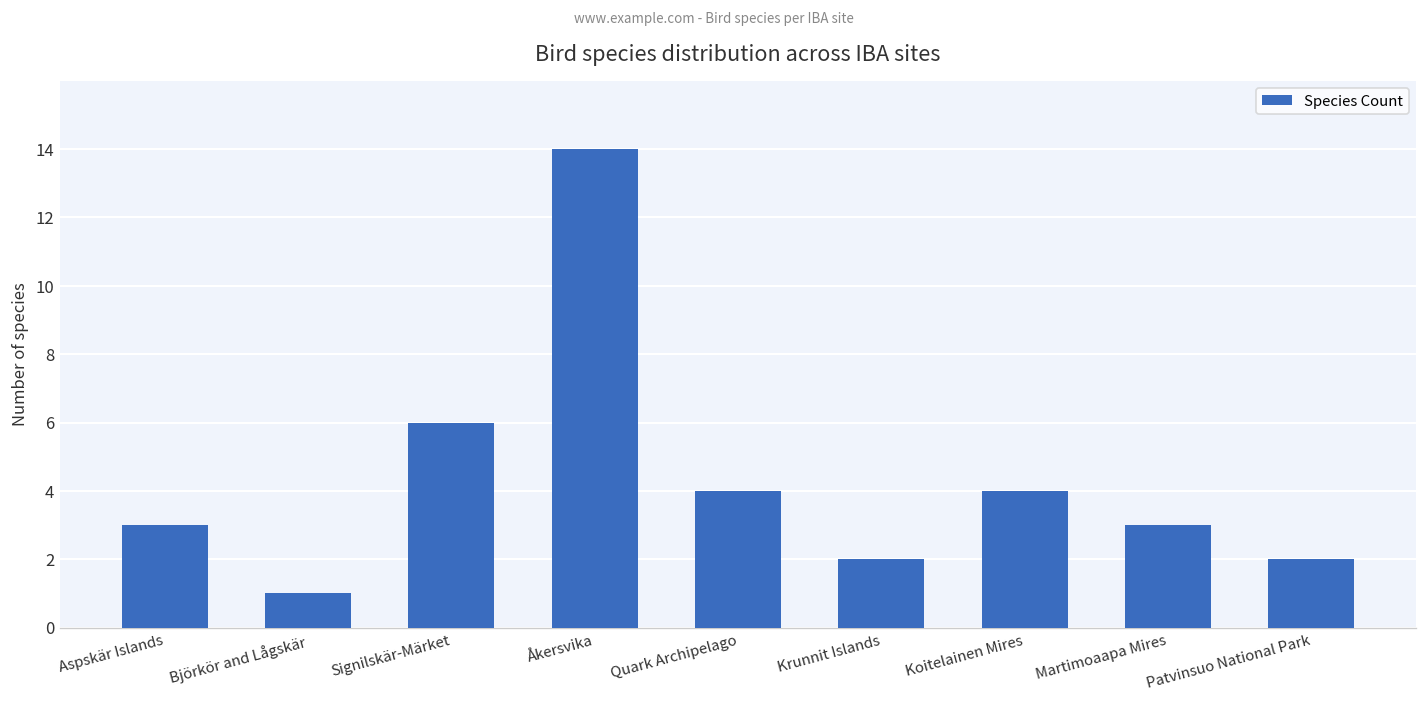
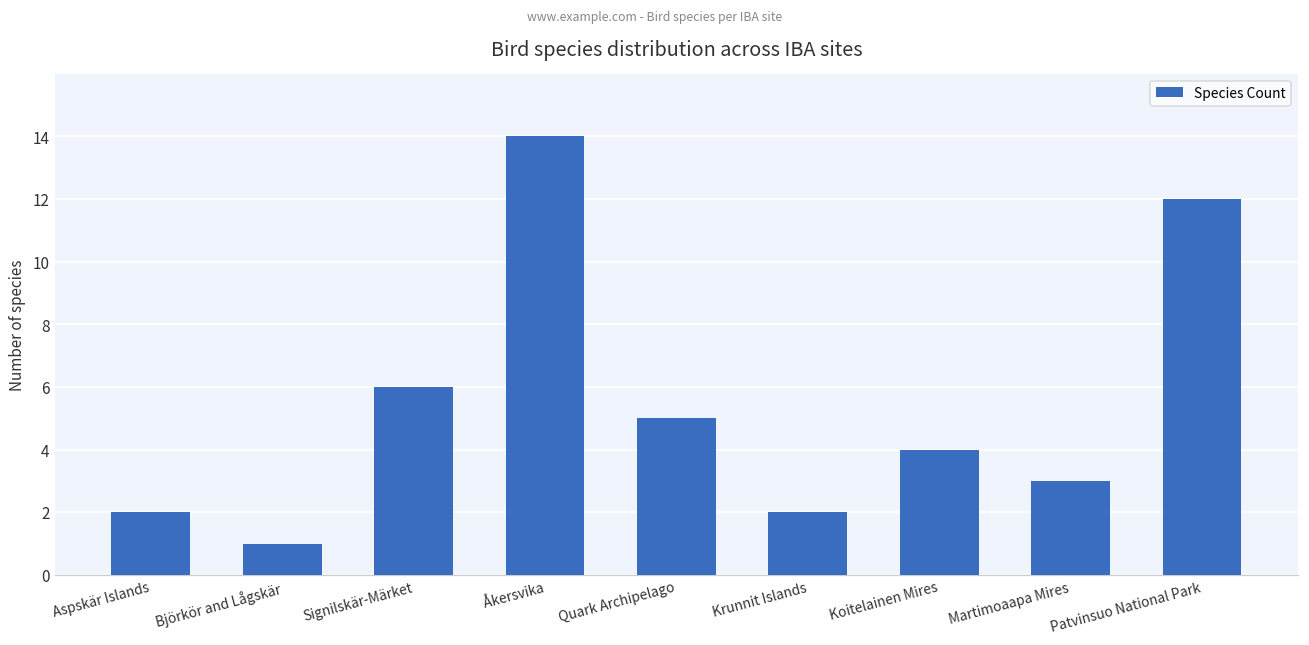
  {
-   "Aspskär Islands": 3,
+   "Aspskär Islands": 2,
    "Björkör and Lågskär": 1,
    "Signilskär-Märket": 6,
    "Åkersvika": 14,
-   "Quark Archipelago": 4,
+   "Quark Archipelago": 5,
    "Krunnit Islands": 2,
    "Koitelainen Mires": 4,
    "Martimoaapa Mires": 3,
-   "Patvinsuo National Park": 2
+   "Patvinsuo National Park": 12
  }
